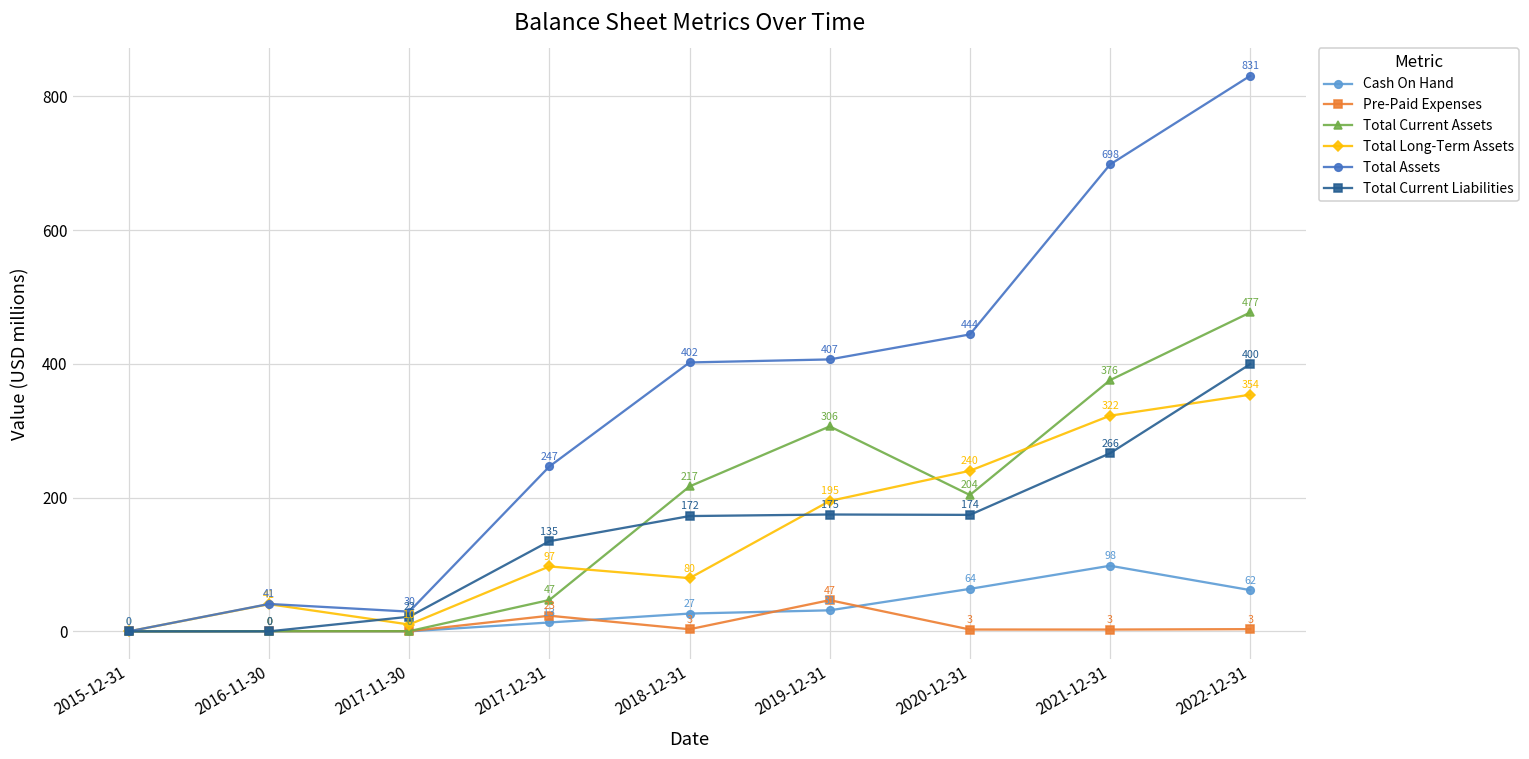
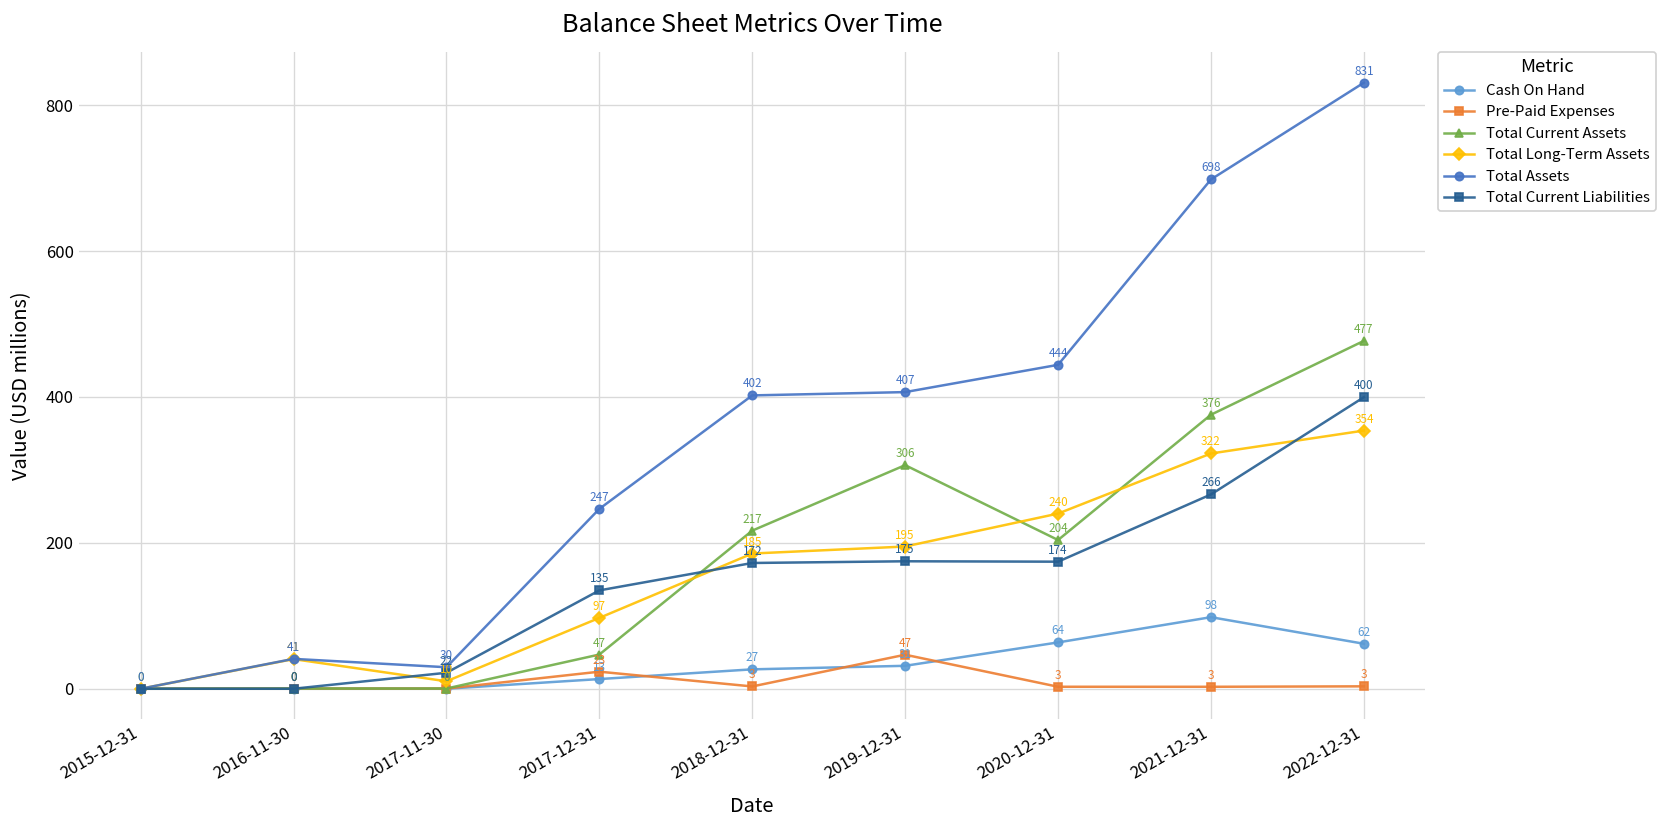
  {
    "Pre-Paid Expenses": {
      "2019-12-31": 47,
      "2020-12-31": 3,
      "2021-12-31": 3,
      "2022-12-31": 3
    },
    "Total Current Assets": {
      "2017-12-31": 47,
      "2018-12-31": 217,
      "2019-12-31": 306,
      "2020-12-31": 204,
      "2021-12-31": 376,
      "2022-12-31": 477
    },
    "Total Long-Term Assets": {
      "2017-12-31": 97,
-     "2018-12-31": 80,
+     "2018-12-31": 185,
      "2019-12-31": 195,
      "2020-12-31": 240,
      "2021-12-31": 322,
      "2022-12-31": 354
    },
    "Total Current Liabilities": {
      "2017-12-31": 135,
      "2020-12-31": 174,
      "2021-12-31": 266,
      "2022-12-31": 400
    }
  }
